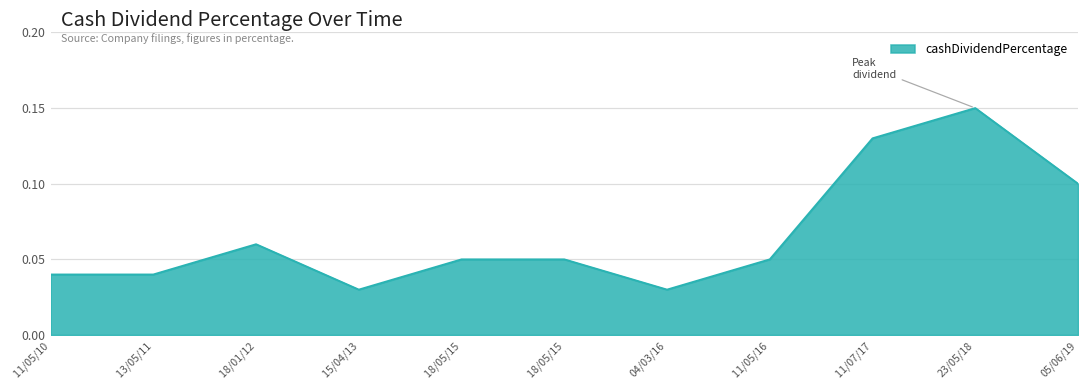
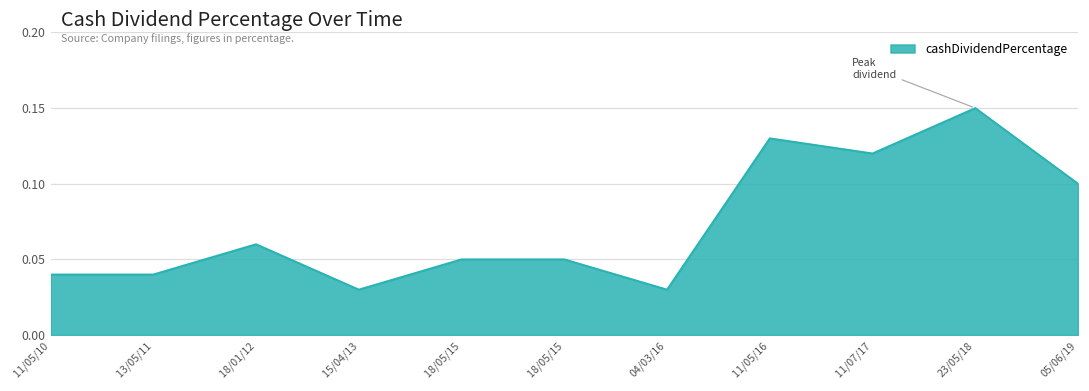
  {
    "11/05/10": 0.04,
    "13/05/11": 0.04,
    "18/01/12": 0.06,
    "15/04/13": 0.03,
    "04/03/16": 0.03,
-   "11/05/16": 0.05,
-   "11/07/17": 0.13,
+   "11/05/16": 0.13,
+   "11/07/17": 0.12,
    "23/05/18": 0.15,
    "05/06/19": 0.10
  }
